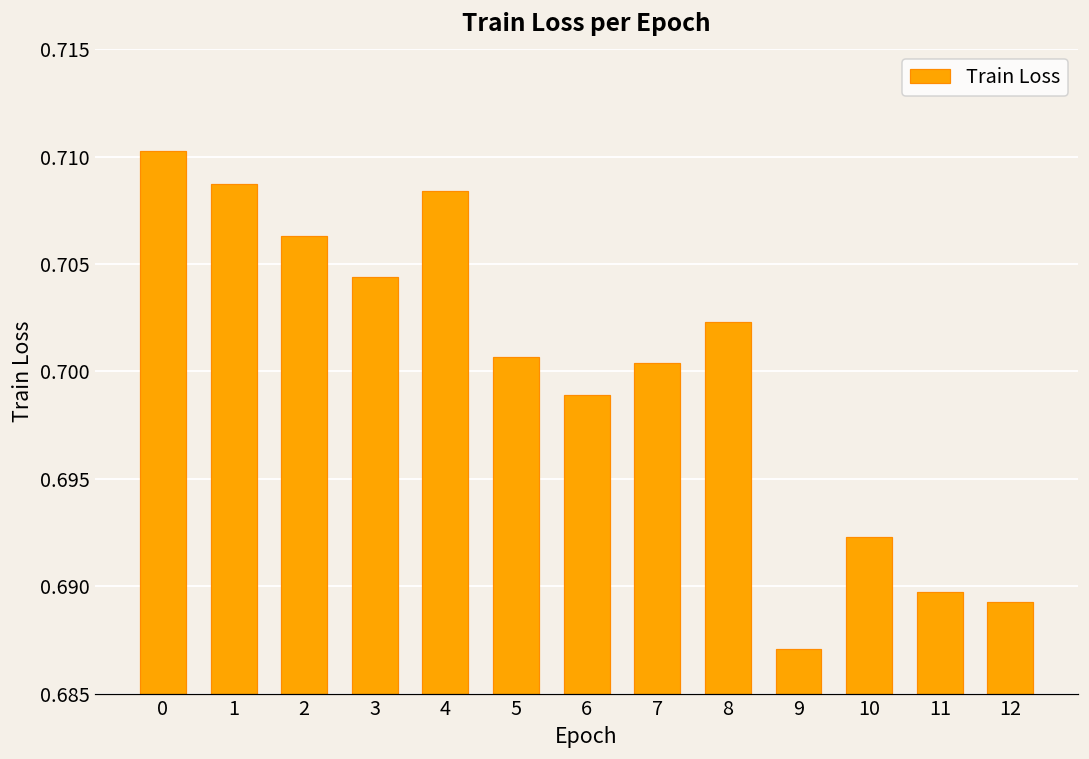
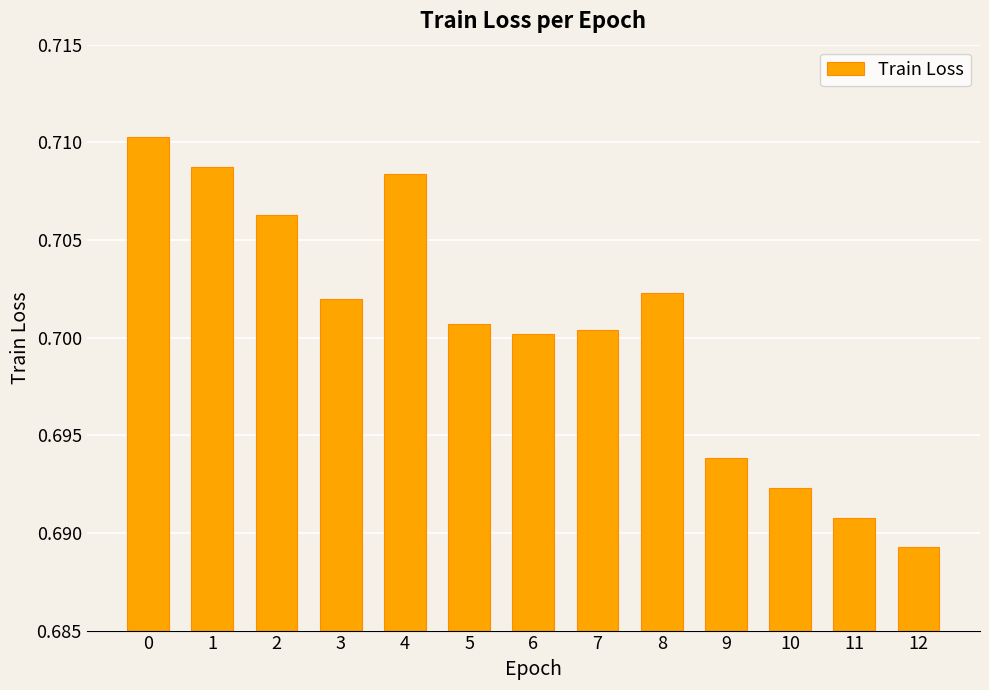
  {
    "0": 0.7103,
    "1": 0.7087,
    "2": 0.7063,
-   "3": 0.7044,
+   "3": 0.7020,
    "4": 0.7084,
    "5": 0.7007,
-   "6": 0.6989,
+   "6": 0.7002,
    "7": 0.7004,
    "8": 0.7023,
-   "9": 0.6871,
+   "9": 0.6939,
    "10": 0.6923,
-   "11": 0.6897,
+   "11": 0.6907,
    "12": 0.6893
  }
